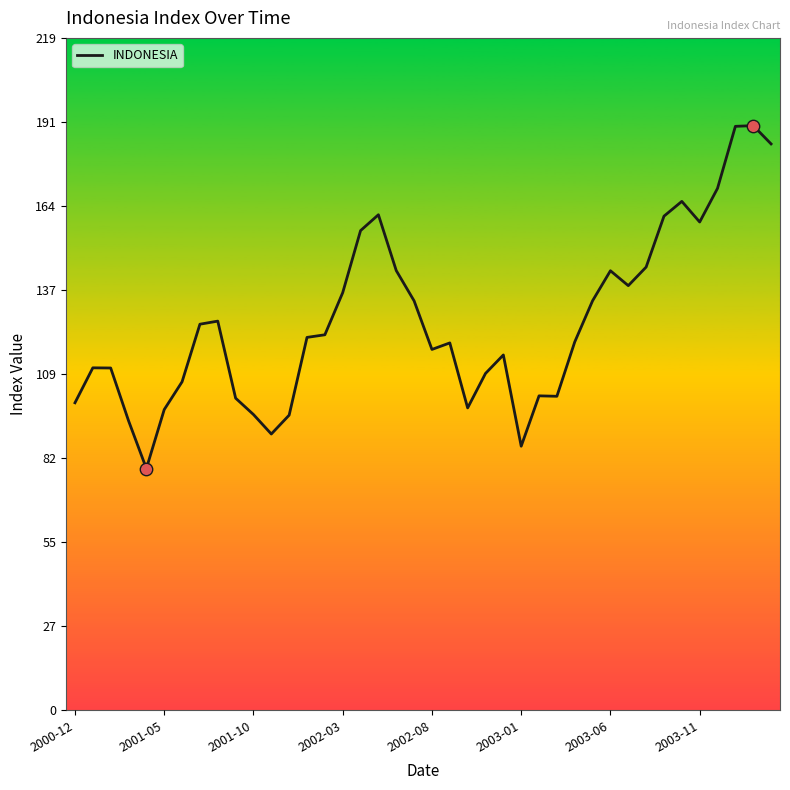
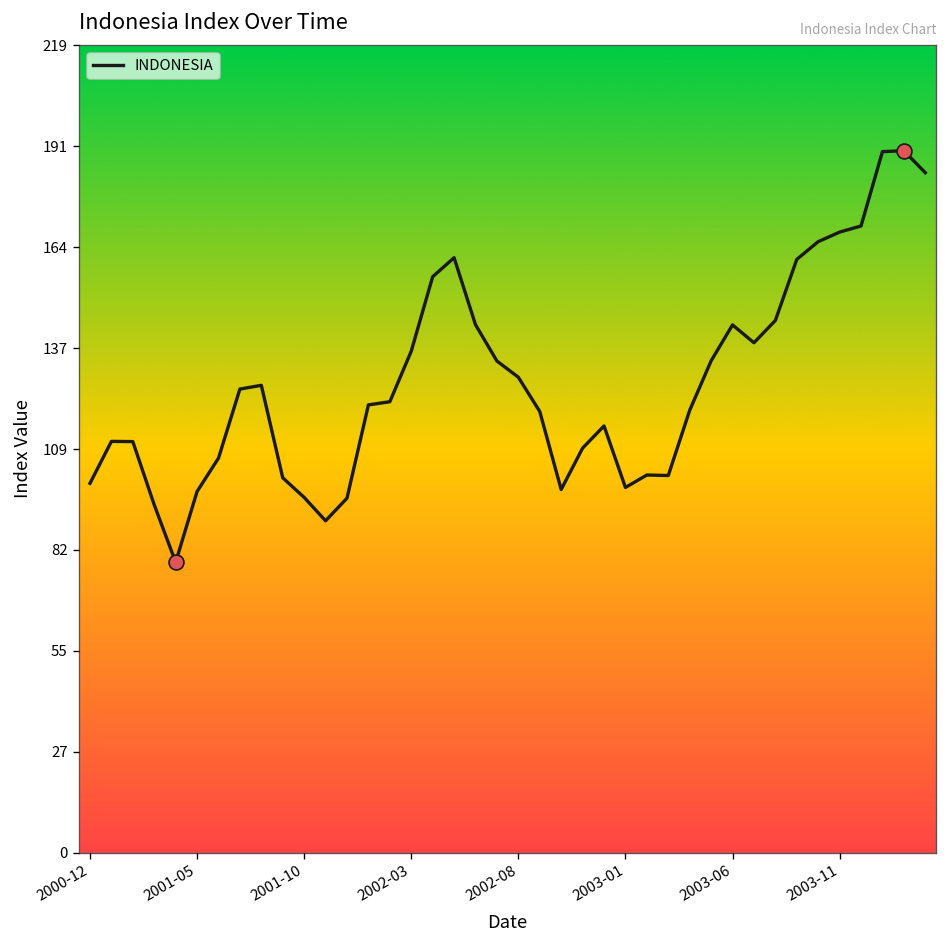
  {
    "INDONESIA": {
      "2000-12": 100,
      "2001-05": 98,
      "2001-10": 96,
      "2002-03": 136,
-     "2002-08": 117,
-     "2003-01": 86,
+     "2002-08": 129,
+     "2003-01": 99,
      "2003-06": 143,
-     "2003-11": 159
+     "2003-11": 168
    }
  }
